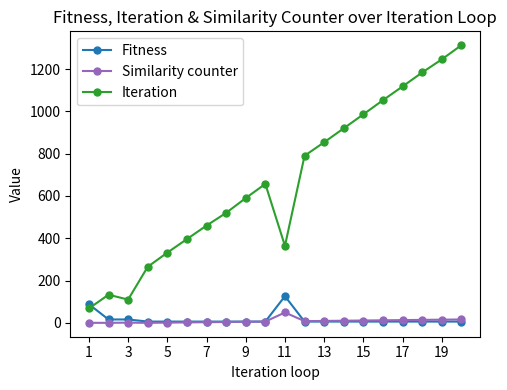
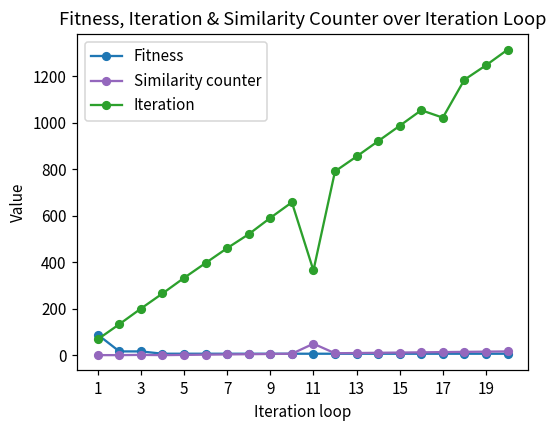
  {
    "Fitness": {
      "1": 90,
      "3": 20,
-     "11": 130
+     "11": 10
    },
    "Similarity counter": {
      "1": 0,
      "3": 0,
      "11": 50
    },
    "Iteration": {
      "1": 70,
-     "3": 110,
+     "3": 200,
      "5": 330,
      "7": 460,
      "9": 590,
      "11": 360,
      "13": 850,
      "15": 990,
-     "17": 1120,
+     "17": 1020,
      "19": 1250
    }
  }
